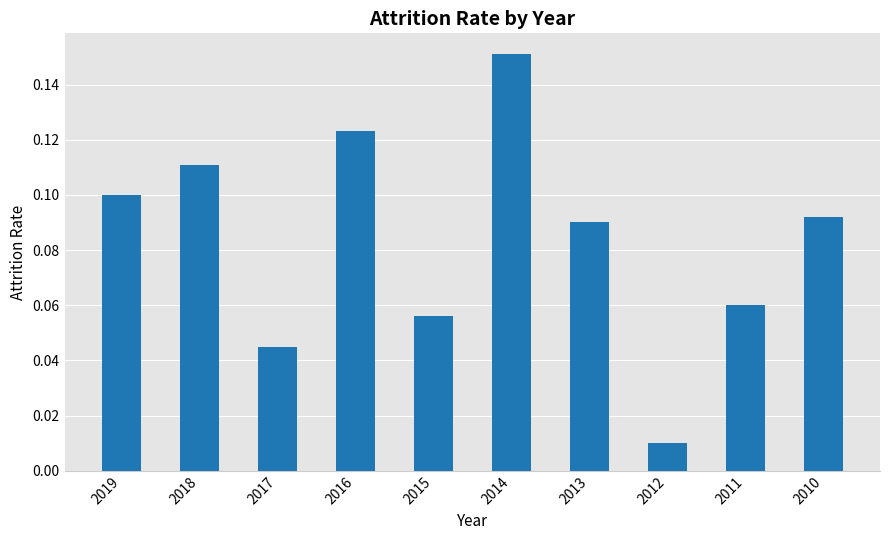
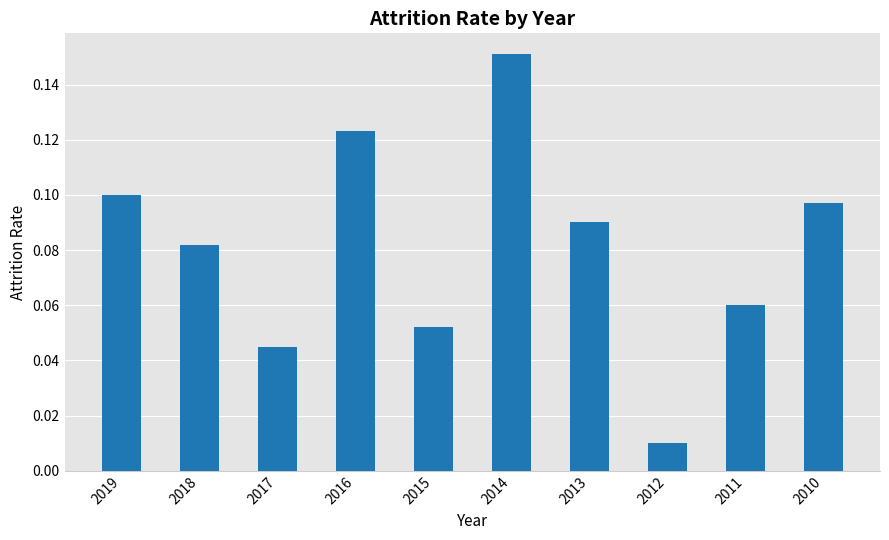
  {
    "2019": 0.100,
-   "2018": 0.111,
+   "2018": 0.082,
    "2017": 0.045,
    "2016": 0.123,
-   "2015": 0.056,
+   "2015": 0.052,
    "2014": 0.151,
    "2013": 0.090,
    "2012": 0.010,
    "2011": 0.060,
-   "2010": 0.092
+   "2010": 0.097
  }
